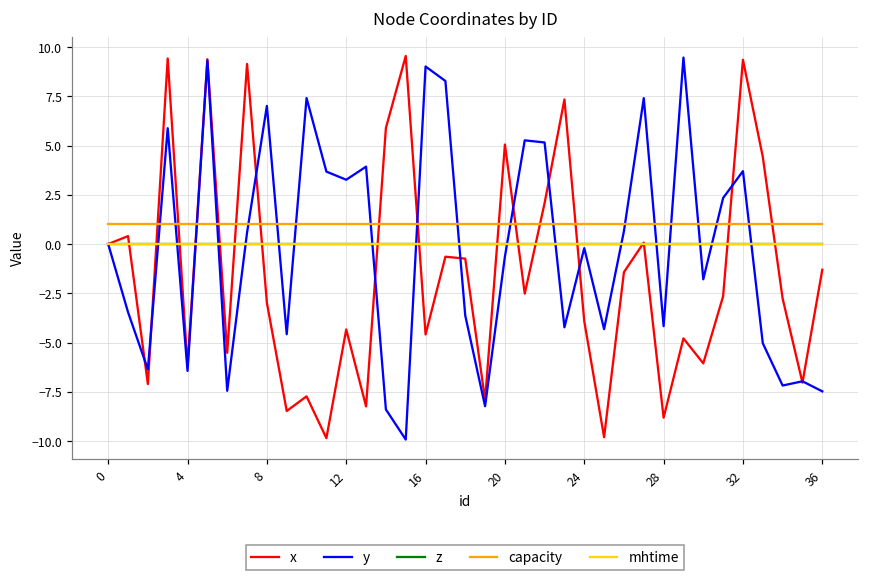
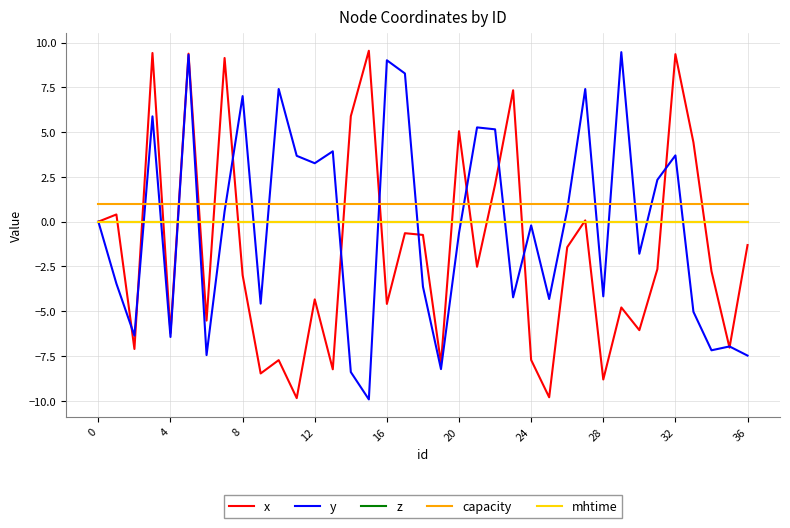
  {
    "x": {
      "4": -6.2,
      "8": -3.0,
      "12": -4.3,
      "16": -4.6,
      "20": 5.1,
-     "24": -3.9,
+     "24": -7.7,
      "28": -8.8,
      "32": 9.4,
      "36": -1.3
    },
    "y": {
      "4": -6.4,
      "8": 7.0,
      "12": 3.3,
      "16": 9.0,
      "20": -0.6,
      "24": -0.2,
      "28": -4.2,
      "32": 3.7,
      "36": -7.5
    }
  }
